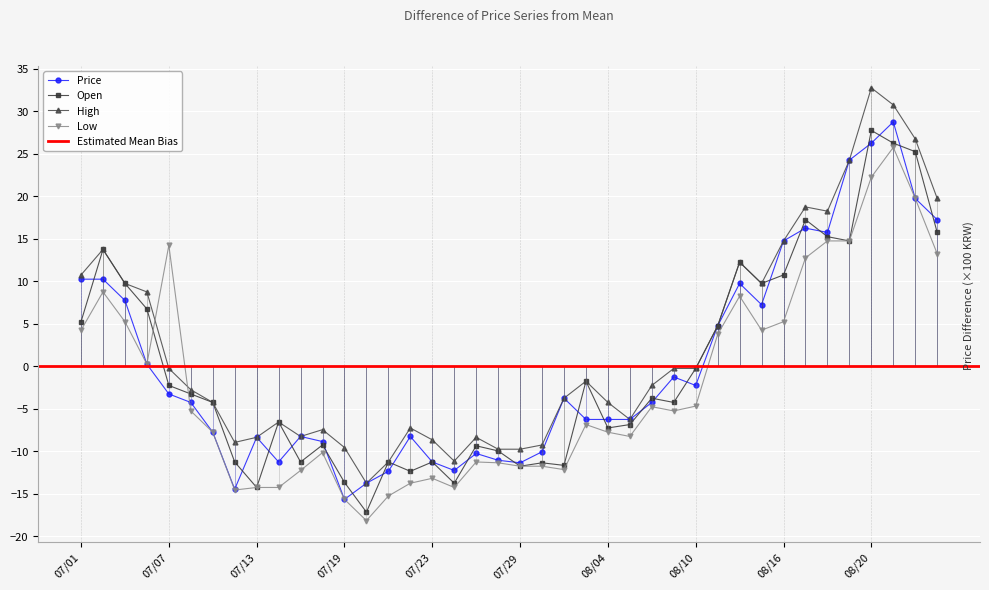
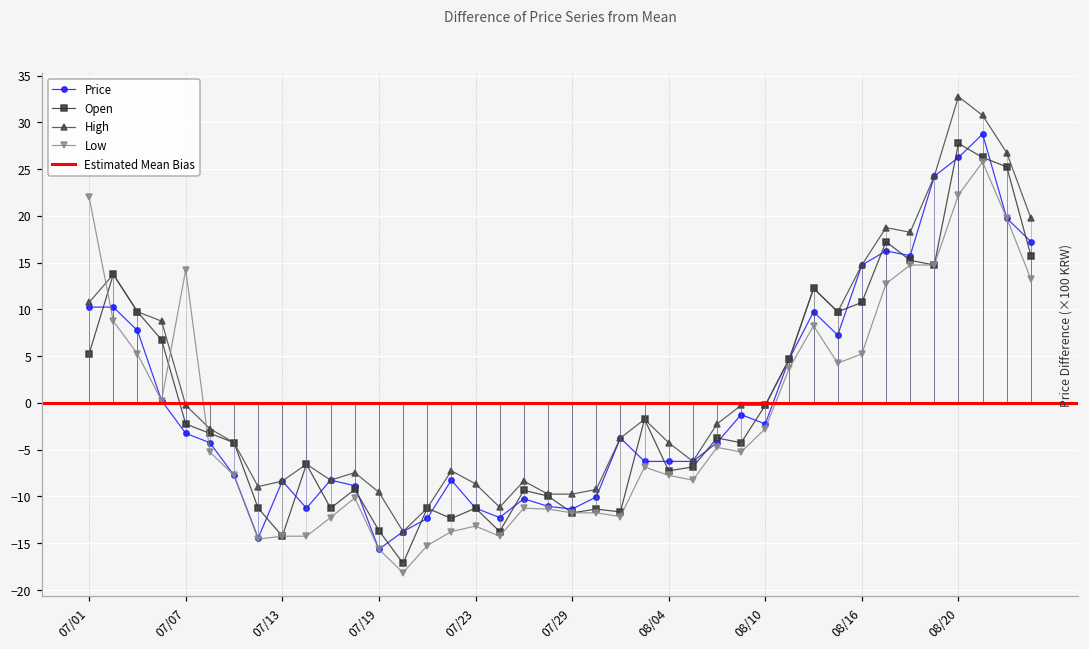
  {
    "Price": {
      "07/01": 10,
      "07/07": -3,
      "07/29": -11,
      "08/04": -6,
      "08/10": -2,
      "08/20": 26
    },
    "Low": {
-     "07/01": 4,
+     "07/01": 22,
      "07/07": 14,
      "07/23": -13,
      "08/04": -8,
-     "08/10": -5,
+     "08/10": -3,
      "08/16": 5,
      "08/20": 22
    }
  }
